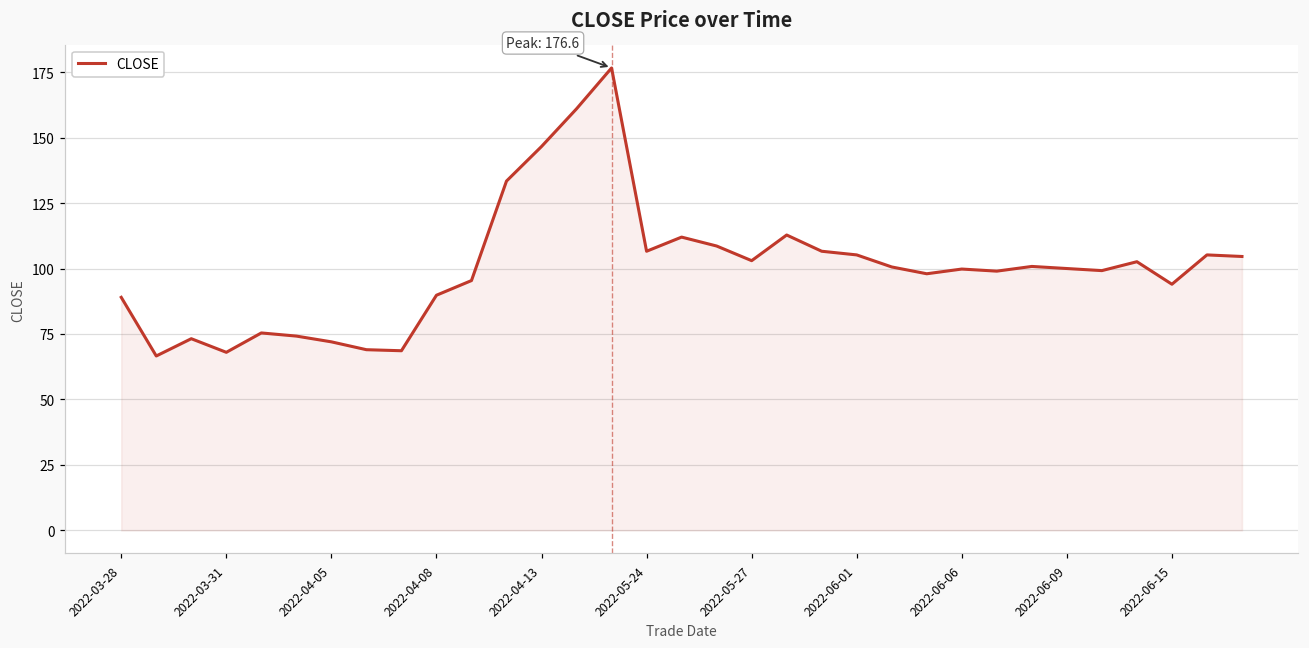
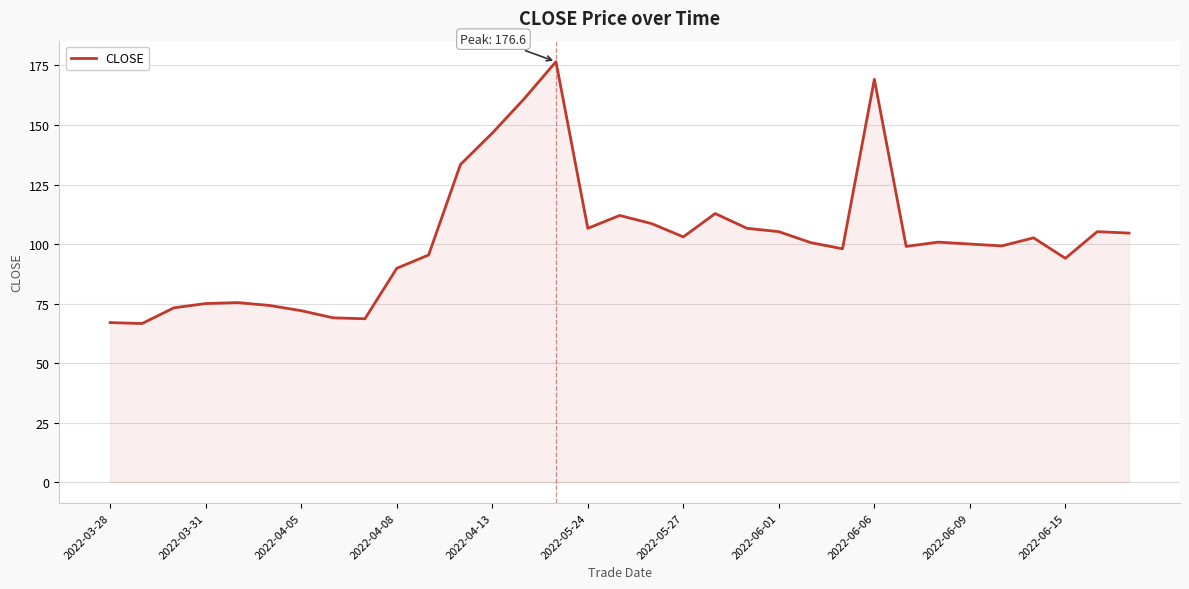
  {
-   "2022-03-28": 89,
-   "2022-03-31": 68,
+   "2022-03-28": 67,
+   "2022-03-31": 75,
    "2022-04-05": 72,
    "2022-04-08": 90,
    "2022-04-13": 147,
    "2022-05-24": 107,
    "2022-05-27": 103,
    "2022-06-01": 105,
-   "2022-06-06": 100,
+   "2022-06-06": 169,
    "2022-06-09": 100,
    "2022-06-15": 94
  }
